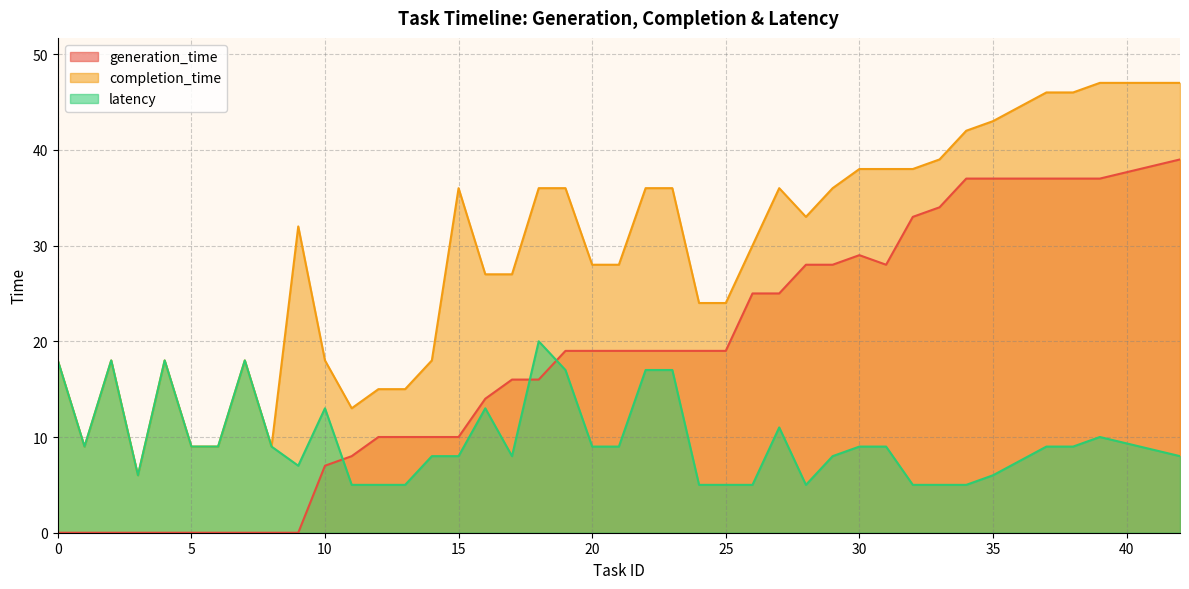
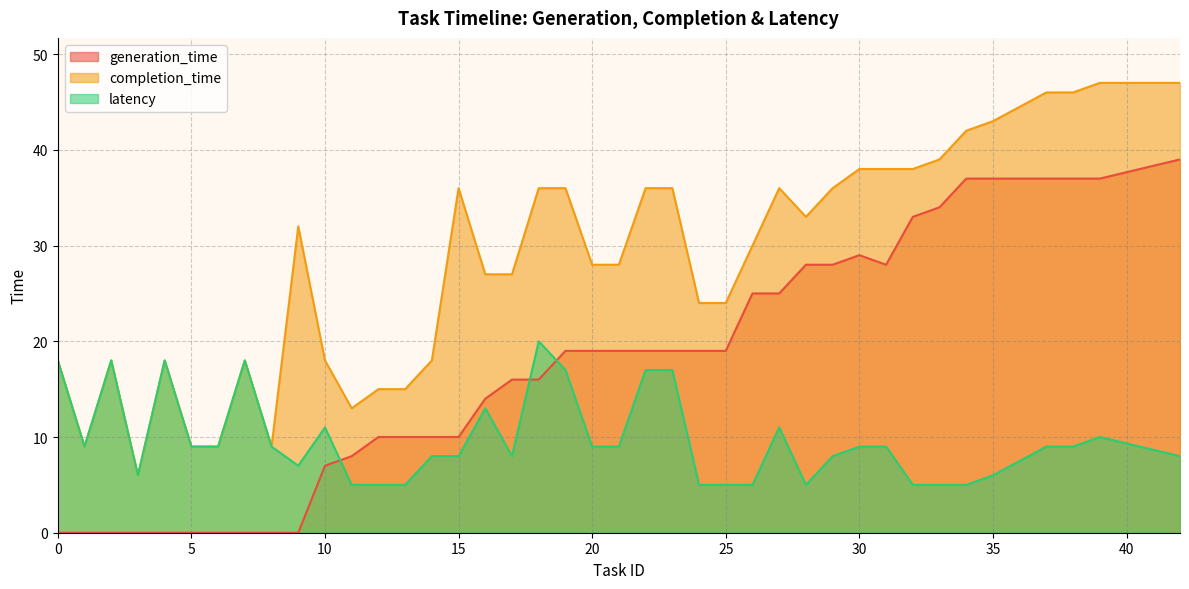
  {
    "generation_time": {
      "0": 0,
      "5": 0,
      "10": 7,
      "15": 10,
      "20": 19,
      "25": 19,
      "30": 29,
      "35": 37
    },
    "completion_time": {
      "10": 18,
      "15": 36,
      "20": 28,
      "25": 24,
      "30": 38,
      "35": 43
    },
    "latency": {
-     "10": 13,
+     "10": 11,
      "15": 8,
      "20": 9,
      "25": 5,
      "30": 9,
      "35": 6
    }
  }
